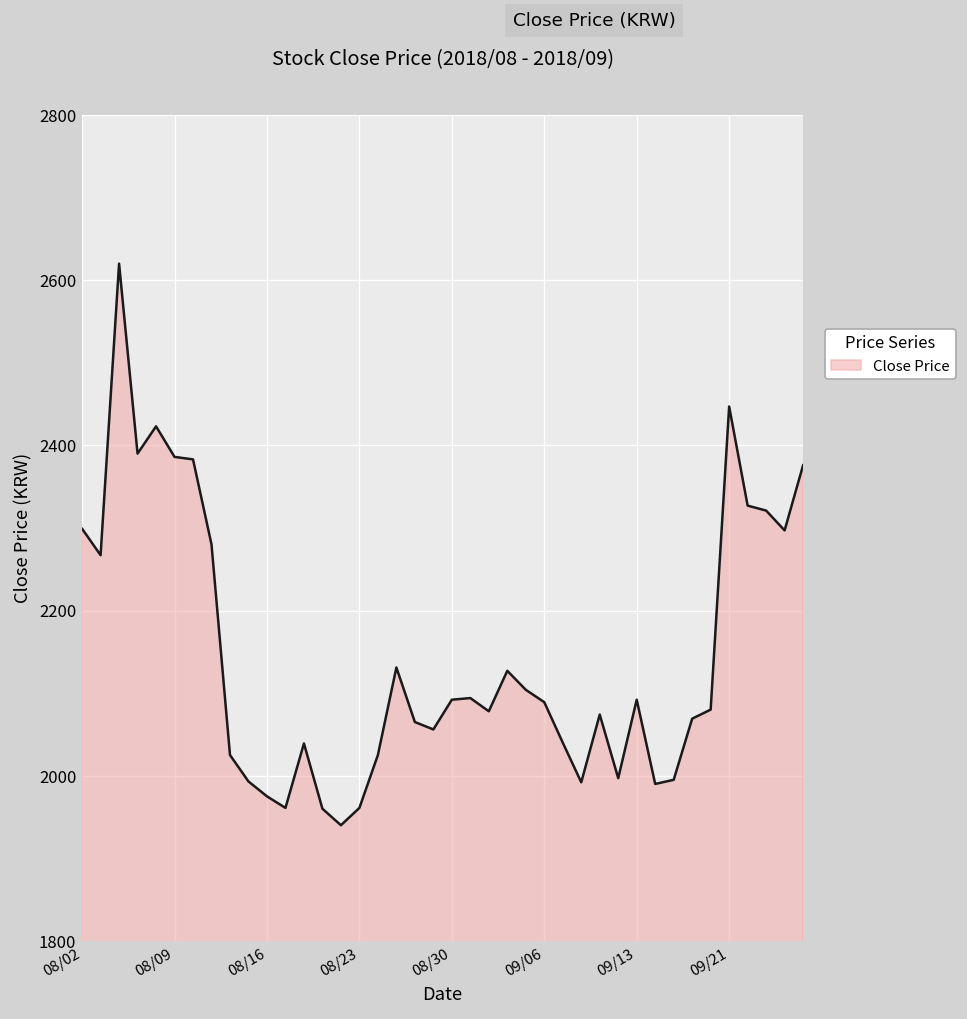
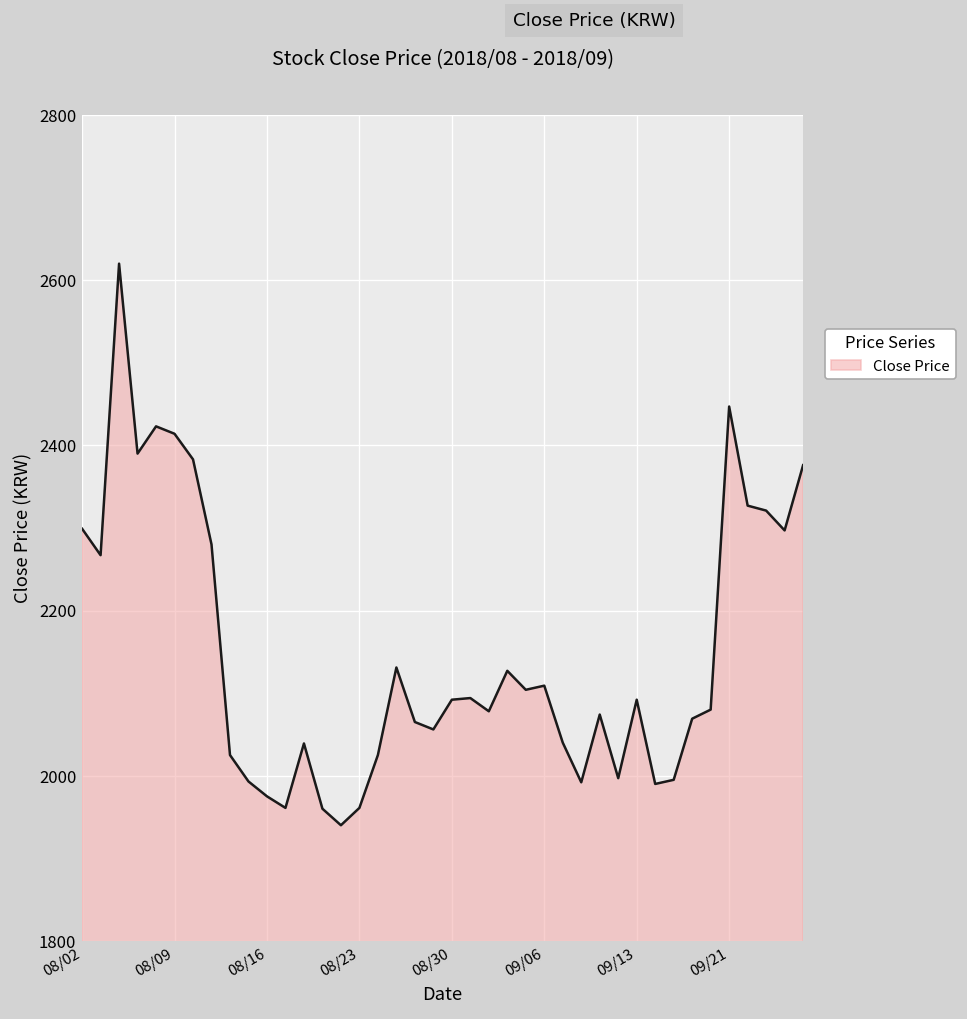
  {
    "08/02": 2300,
-   "08/09": 2390,
+   "08/09": 2410,
    "08/16": 1980,
    "08/23": 1960,
    "08/30": 2090,
-   "09/06": 2090,
+   "09/06": 2110,
    "09/13": 2090,
    "09/21": 2450
  }
